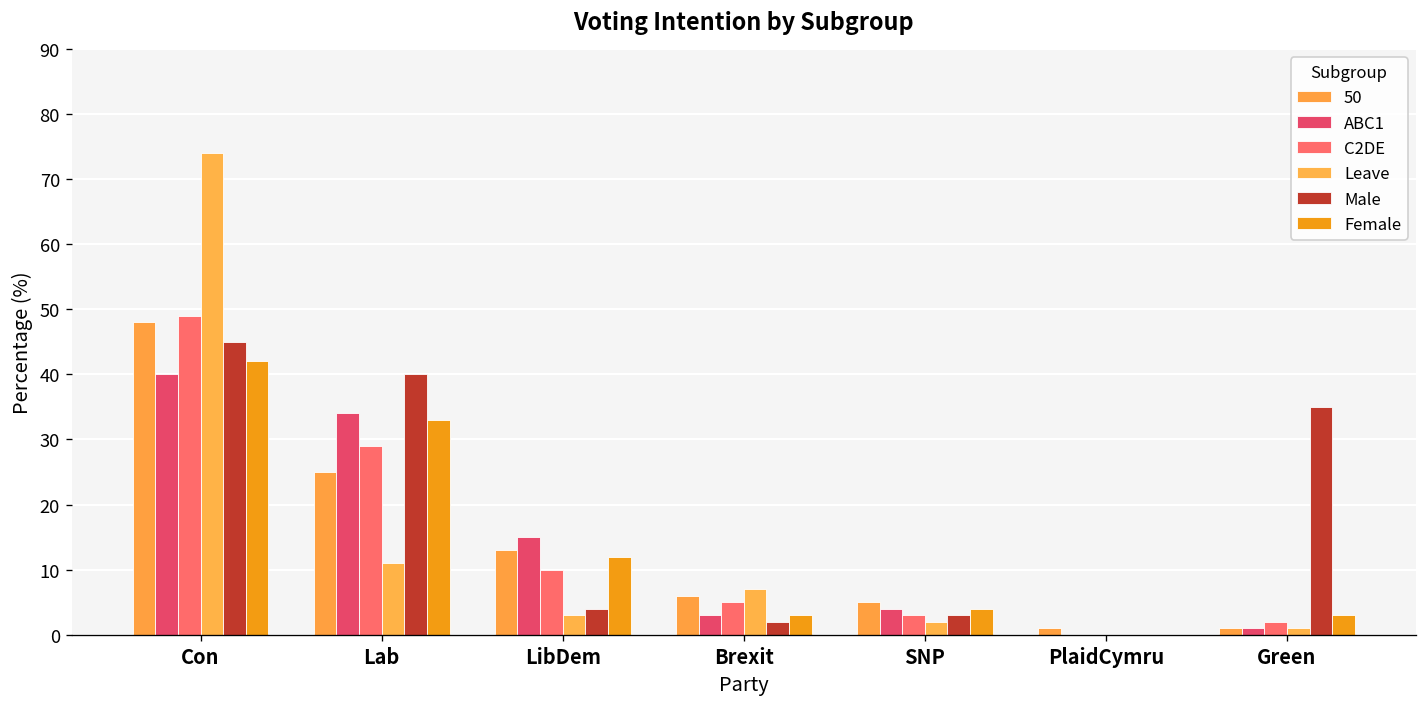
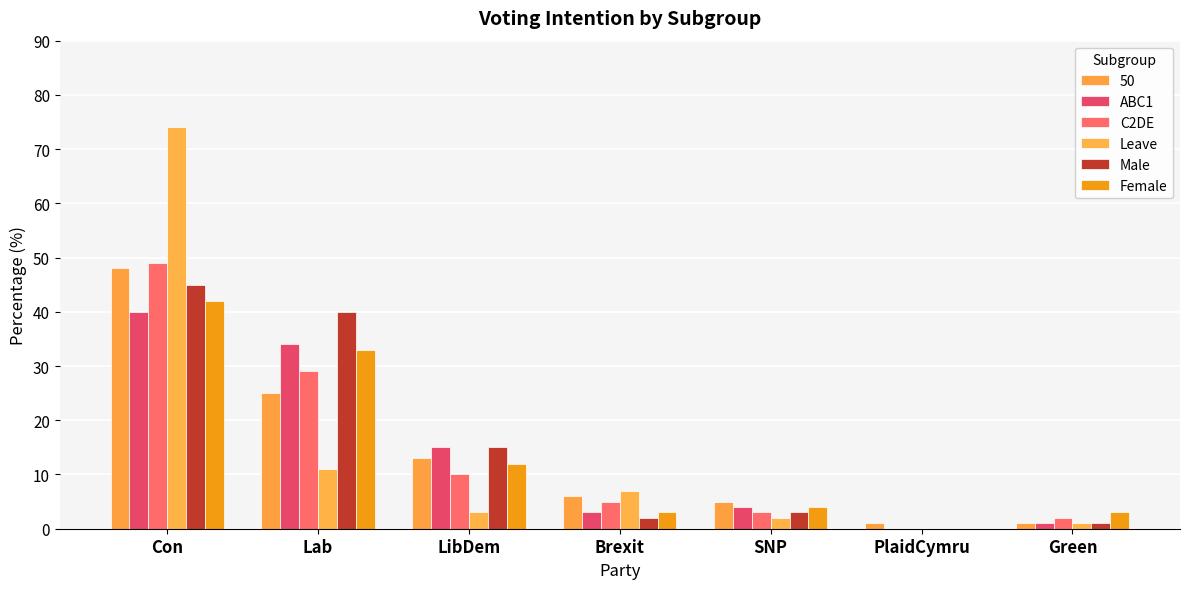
  {
    "Male": {
      "Con": 45,
      "Lab": 40,
-     "LibDem": 4,
+     "LibDem": 15,
      "Brexit": 2,
      "SNP": 3,
      "PlaidCymru": 0,
-     "Green": 35
+     "Green": 1
    }
  }
